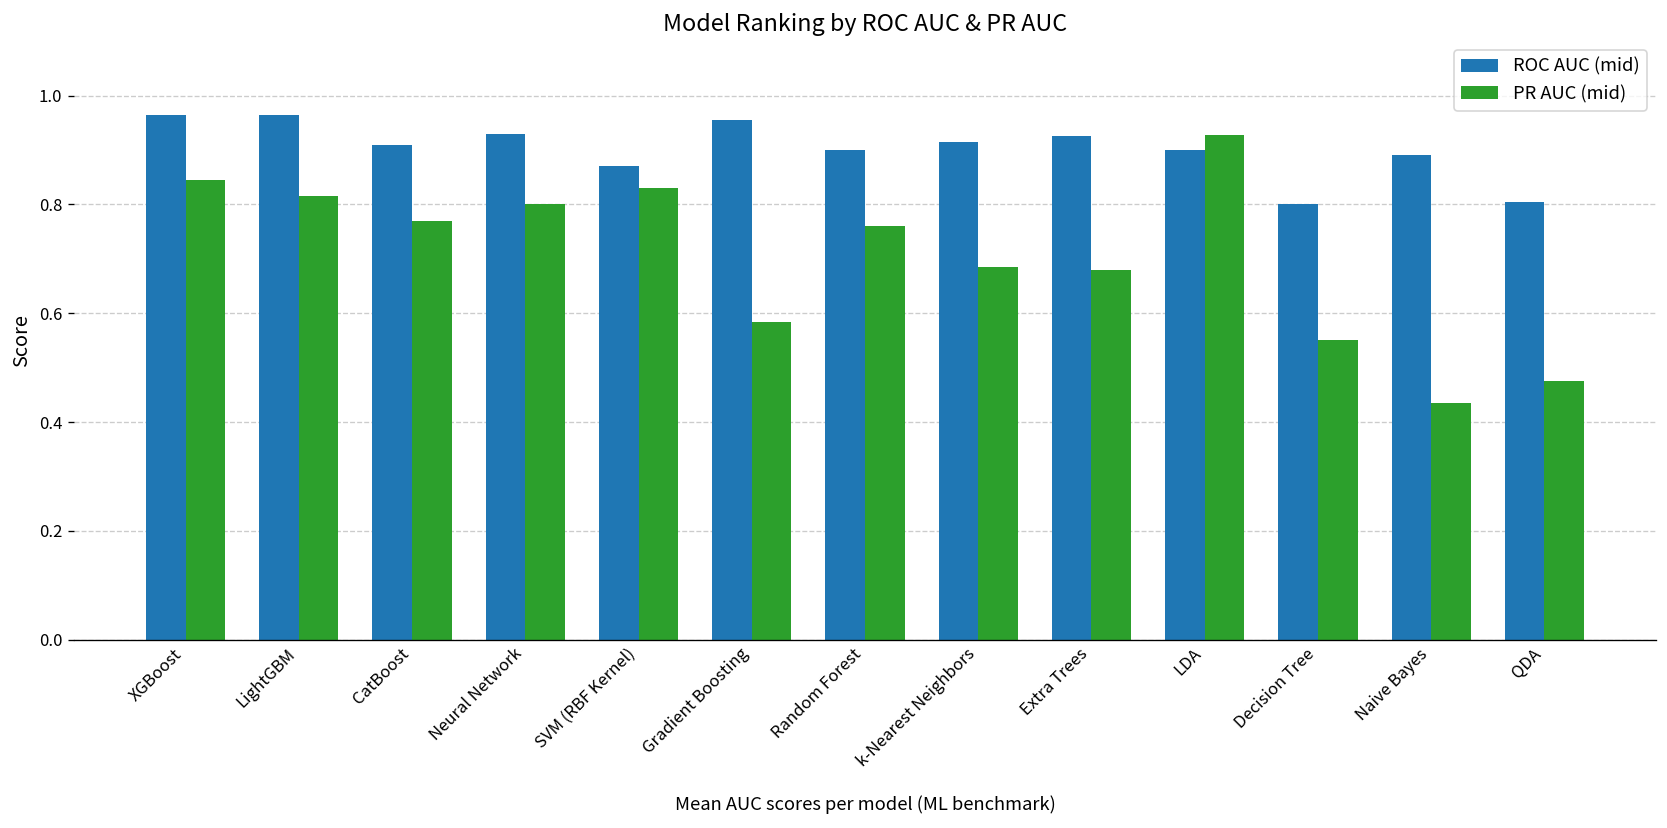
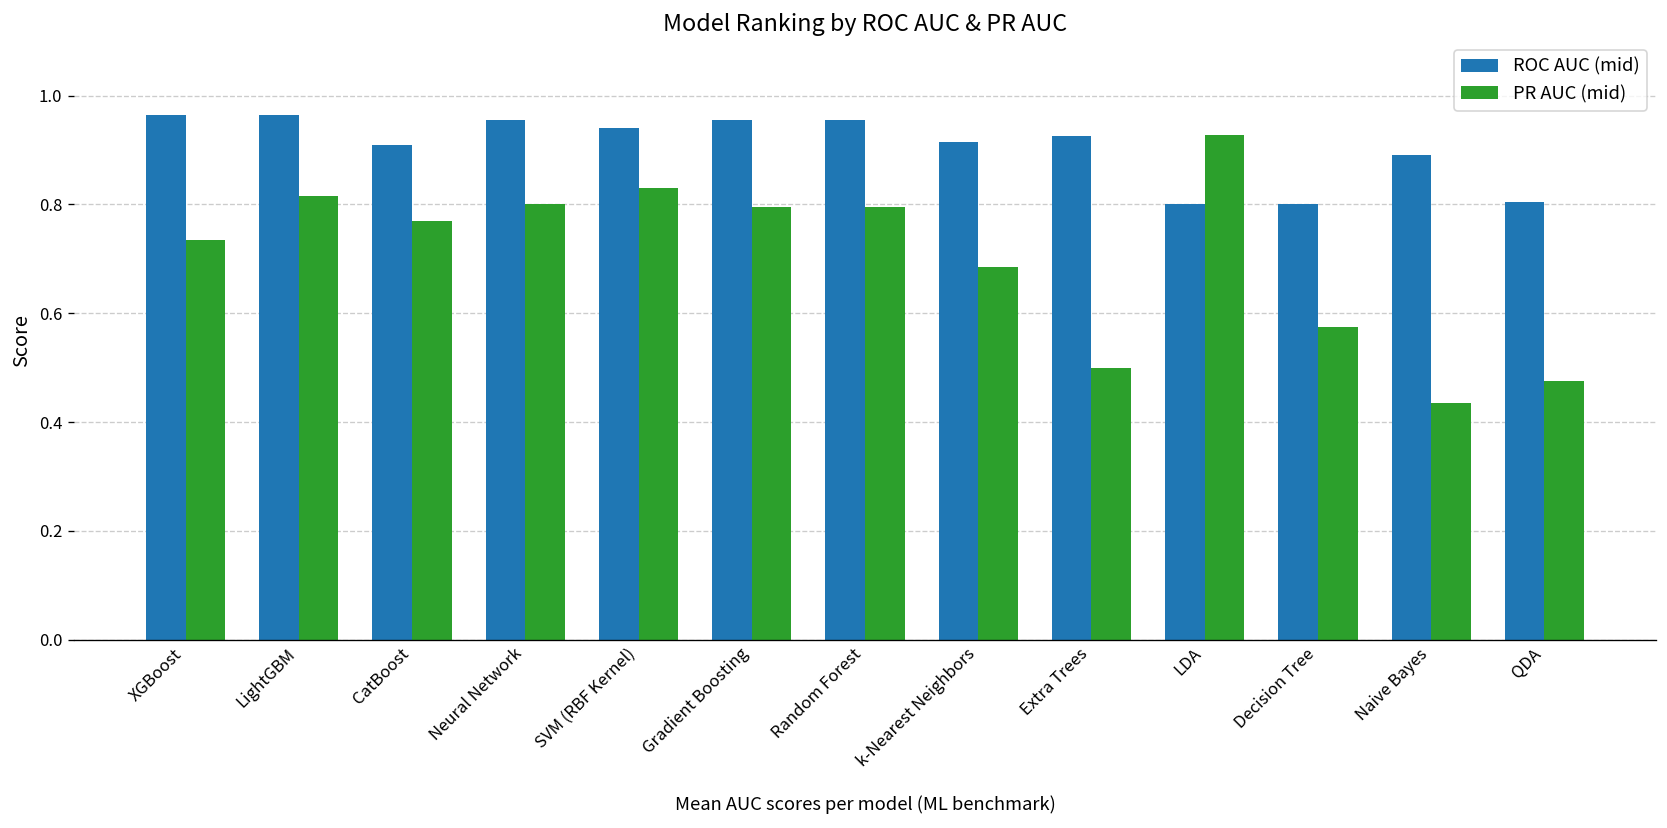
  {
    "ROC AUC (mid)": {
      "XGBoost": 0.97,
      "LightGBM": 0.97,
      "CatBoost": 0.91,
-     "Neural Network": 0.93,
-     "SVM (RBF Kernel)": 0.87,
+     "Neural Network": 0.96,
+     "SVM (RBF Kernel)": 0.94,
      "Gradient Boosting": 0.96,
-     "Random Forest": 0.90,
+     "Random Forest": 0.96,
      "k-Nearest Neighbors": 0.92,
      "Extra Trees": 0.93,
-     "LDA": 0.9,
+     "LDA": 0.8,
      "Decision Tree": 0.80,
      "Naive Bayes": 0.89,
      "QDA": 0.80
    },
    "PR AUC (mid)": {
-     "XGBoost": 0.85,
+     "XGBoost": 0.74,
      "LightGBM": 0.82,
      "CatBoost": 0.77,
      "Neural Network": 0.80,
      "SVM (RBF Kernel)": 0.83,
-     "Gradient Boosting": 0.58,
-     "Random Forest": 0.76,
+     "Gradient Boosting": 0.80,
+     "Random Forest": 0.80,
      "k-Nearest Neighbors": 0.69,
-     "Extra Trees": 0.68,
+     "Extra Trees": 0.50,
      "LDA": 0.93,
-     "Decision Tree": 0.55,
+     "Decision Tree": 0.58,
      "Naive Bayes": 0.44,
      "QDA": 0.48
    }
  }
